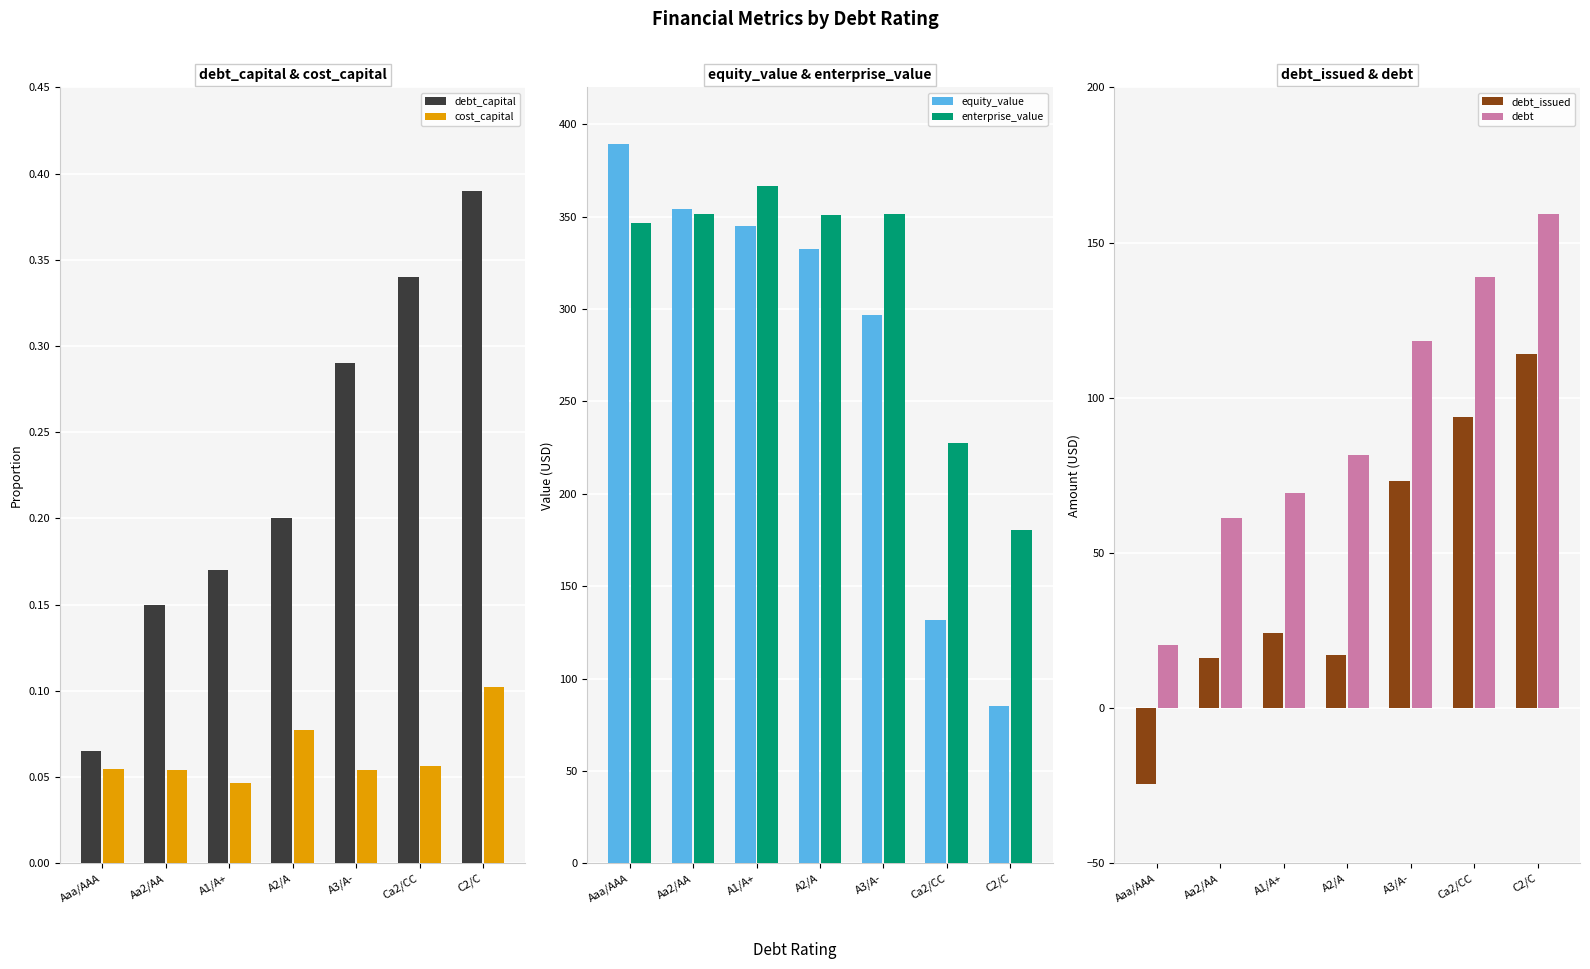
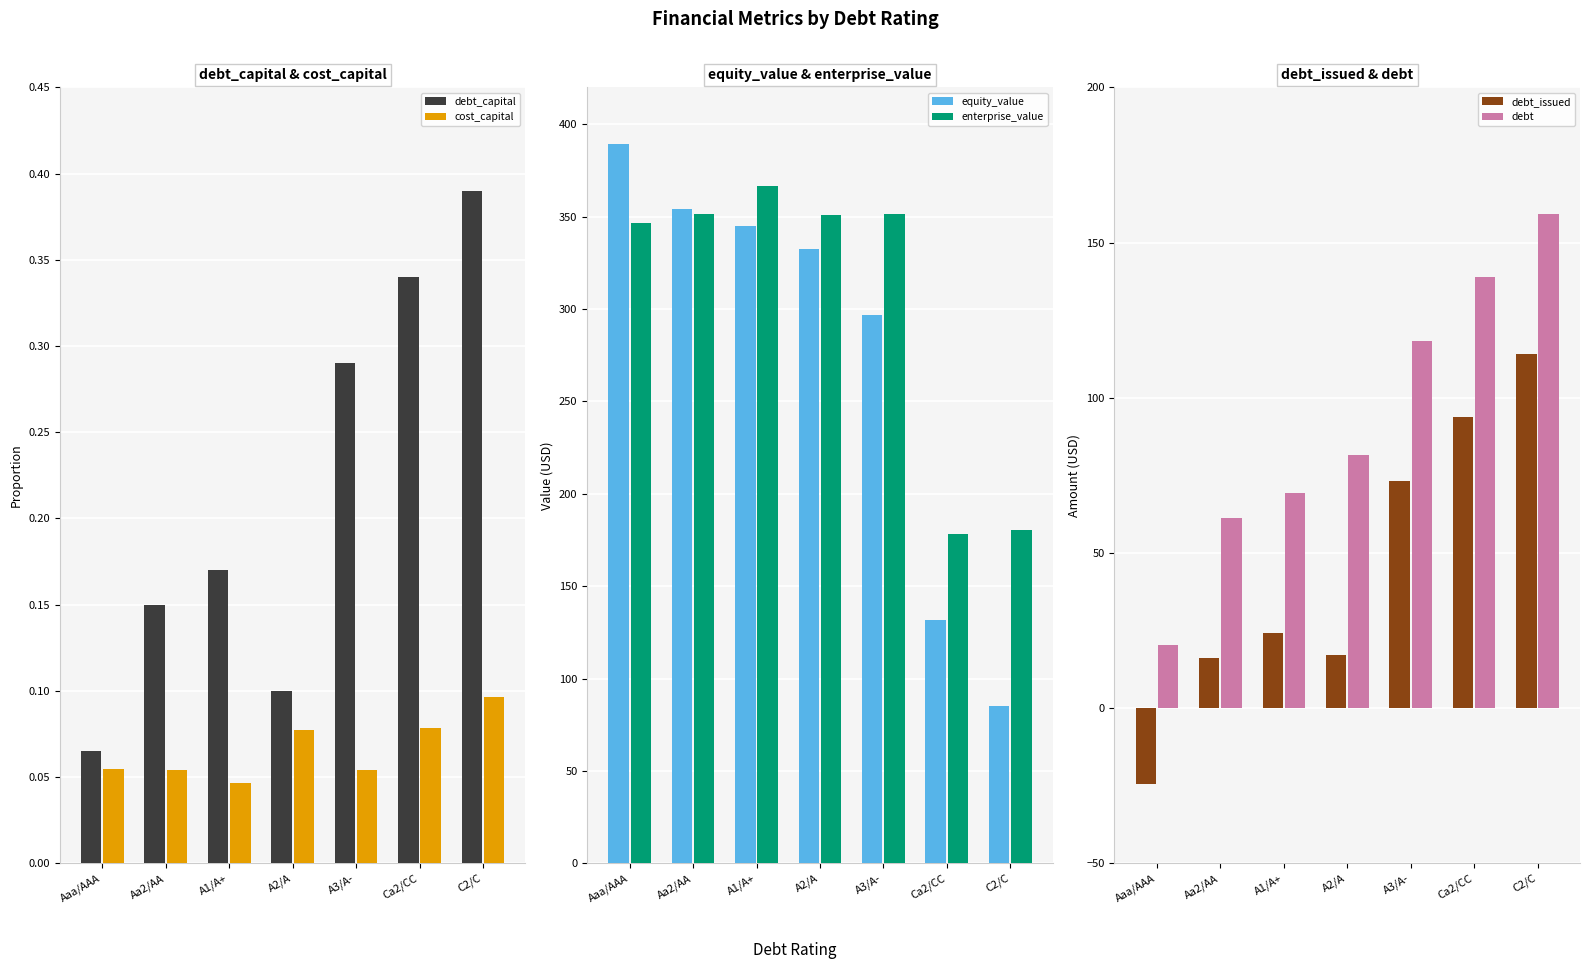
  {
    "debt_capital & cost_capital": {
      "debt_capital": {
        "Aaa/AAA": 0.065,
        "Aa2/AA": 0.150,
        "A1/A+": 0.170,
-       "A2/A": 0.2,
+       "A2/A": 0.1,
        "A3/A-": 0.290,
        "Ca2/CC": 0.340,
        "C2/C": 0.390
      },
      "cost_capital": {
        "Aaa/AAA": 0.055,
        "Aa2/AA": 0.054,
        "A1/A+": 0.047,
        "A2/A": 0.077,
        "A3/A-": 0.054,
-       "Ca2/CC": 0.056,
-       "C2/C": 0.102
+       "Ca2/CC": 0.078,
+       "C2/C": 0.096
      }
    },
    "equity_value & enterprise_value": {
      "equity_value": {
        "Aaa/AAA": 389,
        "Aa2/AA": 354,
        "A1/A+": 345,
        "A2/A": 333,
        "A3/A-": 297,
        "Ca2/CC": 131,
        "C2/C": 85
      },
      "enterprise_value": {
        "Aaa/AAA": 346,
        "Aa2/AA": 352,
        "A1/A+": 367,
        "A2/A": 351,
        "A3/A-": 352,
-       "Ca2/CC": 227,
+       "Ca2/CC": 178,
        "C2/C": 181
      }
    },
    "debt_issued & debt": {
      "debt_issued": {
        "Aaa/AAA": -25,
        "Aa2/AA": 16,
        "A1/A+": 24,
        "A2/A": 17,
        "A3/A-": 73,
        "Ca2/CC": 94,
        "C2/C": 114
      },
      "debt": {
        "Aaa/AAA": 20,
        "Aa2/AA": 61,
        "A1/A+": 69,
        "A2/A": 82,
        "A3/A-": 118,
        "Ca2/CC": 139,
        "C2/C": 159
      }
    }
  }
